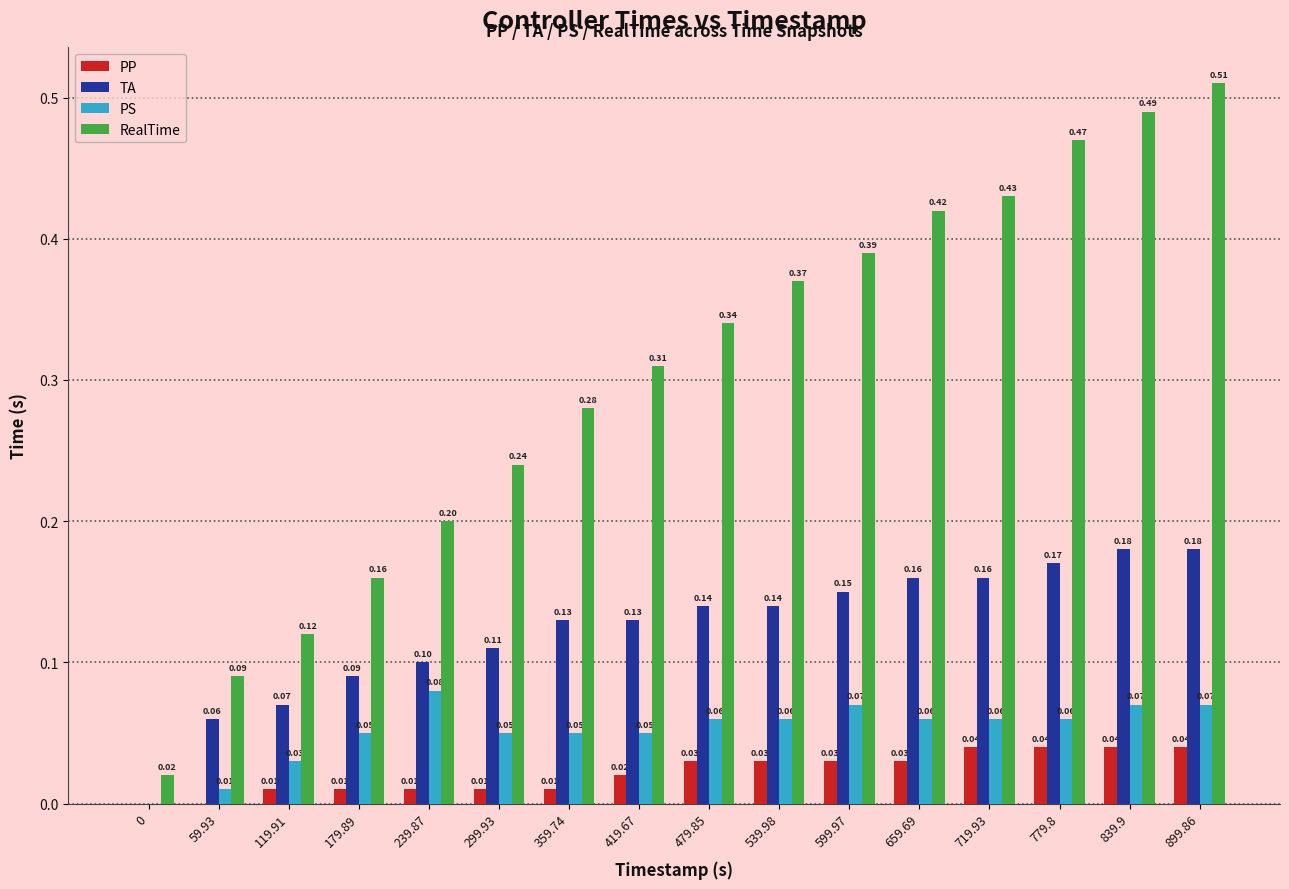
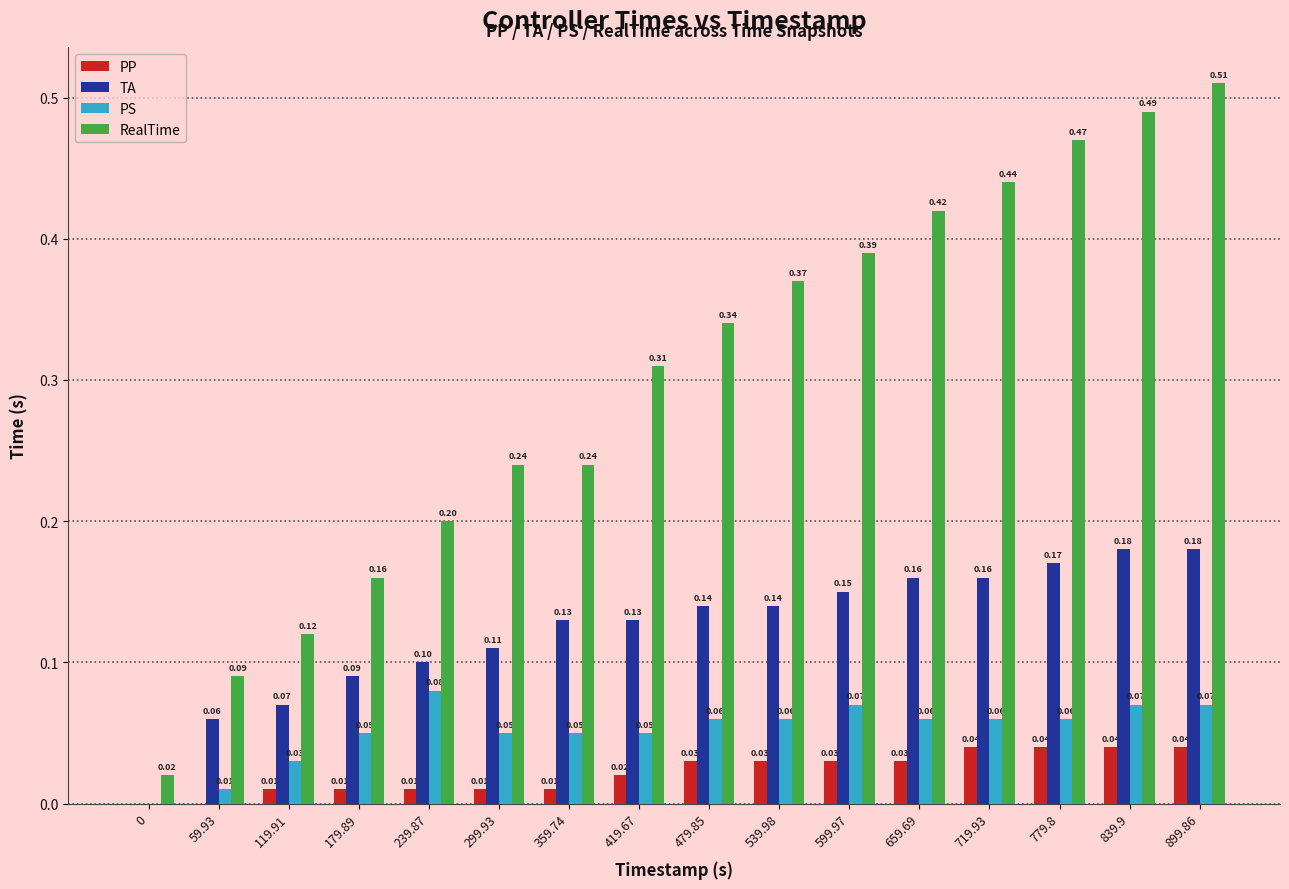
  {
    "PP": {
      "119.91": 0.01,
      "179.89": 0.01,
      "239.87": 0.01,
      "299.93": 0.01,
      "359.74": 0.01,
      "419.67": 0.02,
      "479.85": 0.03,
      "539.98": 0.03,
      "599.97": 0.03,
      "659.69": 0.03,
      "719.93": 0.04,
      "779.8": 0.04,
      "839.9": 0.04,
      "899.86": 0.04
    },
    "TA": {
      "59.93": 0.06,
      "119.91": 0.07,
      "179.89": 0.09,
      "239.87": 0.10,
      "299.93": 0.11,
      "359.74": 0.13,
      "419.67": 0.13,
      "479.85": 0.14,
      "539.98": 0.14,
      "599.97": 0.15,
      "659.69": 0.16,
      "719.93": 0.16,
      "779.8": 0.17,
      "839.9": 0.18,
      "899.86": 0.18
    },
    "PS": {
      "59.93": 0.01,
      "119.91": 0.03,
      "179.89": 0.05,
      "239.87": 0.08,
      "299.93": 0.05,
      "359.74": 0.05,
      "419.67": 0.05,
      "479.85": 0.06,
      "539.98": 0.06,
      "599.97": 0.07,
      "659.69": 0.06,
      "719.93": 0.06,
      "779.8": 0.06,
      "839.9": 0.07,
      "899.86": 0.07
    },
    "RealTime": {
      "0": 0.02,
      "59.93": 0.09,
      "119.91": 0.12,
      "179.89": 0.16,
      "239.87": 0.20,
      "299.93": 0.24,
-     "359.74": 0.28,
+     "359.74": 0.24,
      "419.67": 0.31,
      "479.85": 0.34,
      "539.98": 0.37,
      "599.97": 0.39,
      "659.69": 0.42,
-     "719.93": 0.43,
+     "719.93": 0.44,
      "779.8": 0.47,
      "839.9": 0.49,
      "899.86": 0.51
    }
  }
